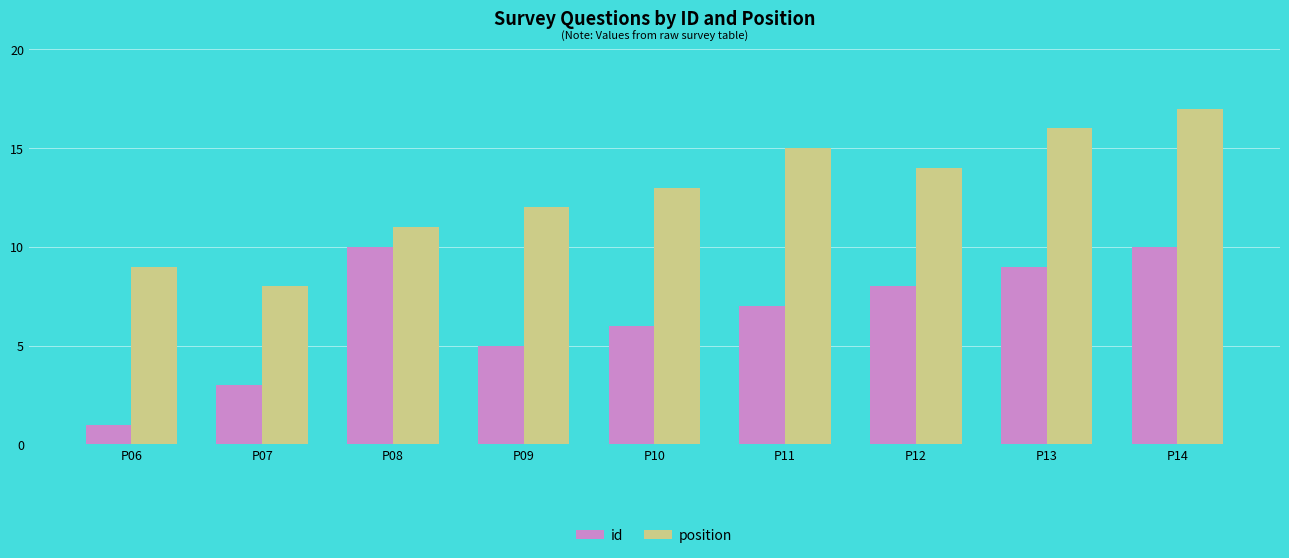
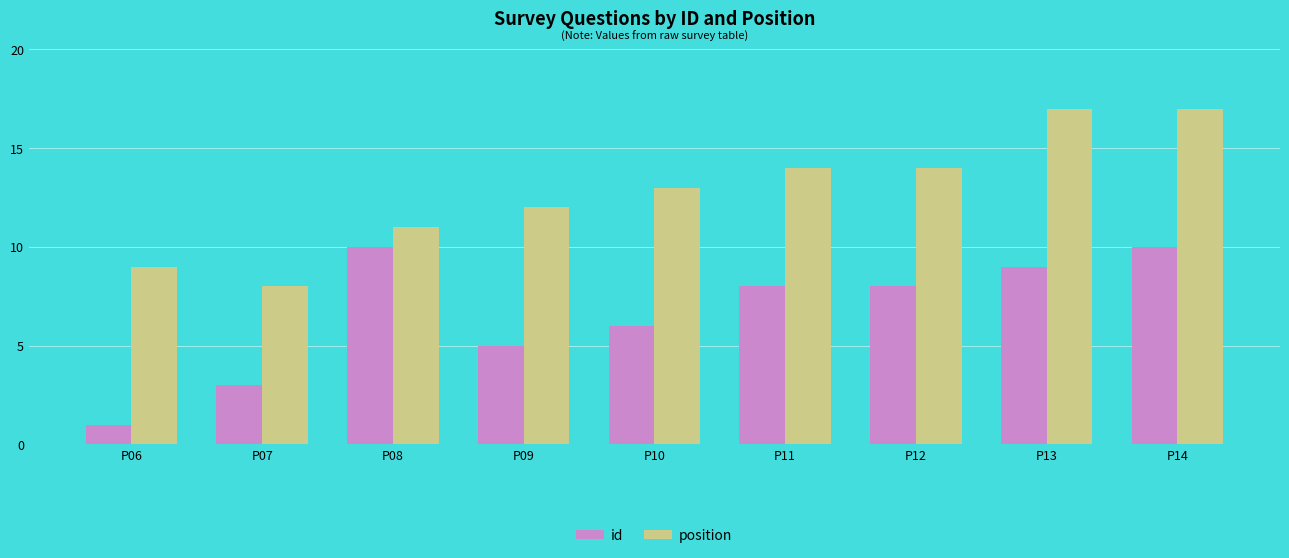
  {
    "id": {
      "P06": 1,
      "P07": 3,
      "P08": 10,
      "P09": 5,
      "P10": 6,
-     "P11": 7,
+     "P11": 8,
      "P12": 8,
      "P13": 9,
      "P14": 10
    },
    "position": {
      "P06": 9,
      "P07": 8,
      "P08": 11,
      "P09": 12,
      "P10": 13,
-     "P11": 15,
+     "P11": 14,
      "P12": 14,
-     "P13": 16,
+     "P13": 17,
      "P14": 17
    }
  }
